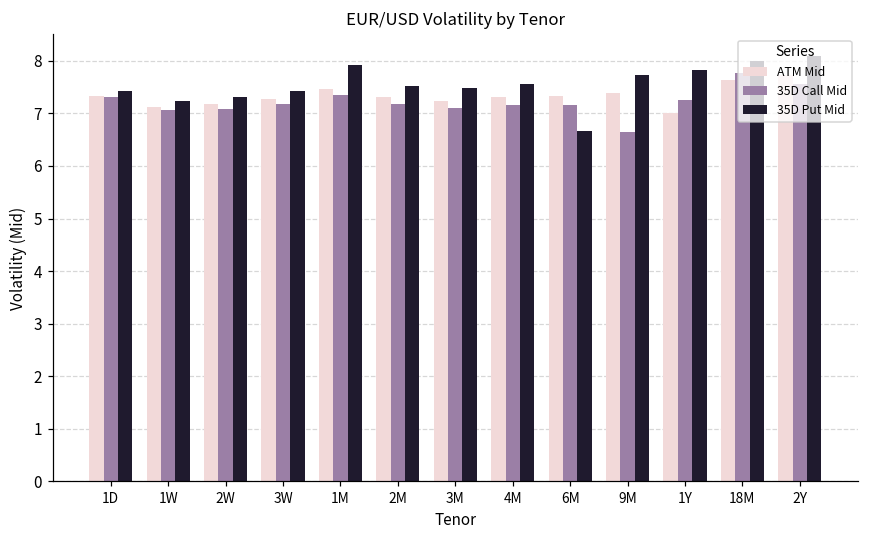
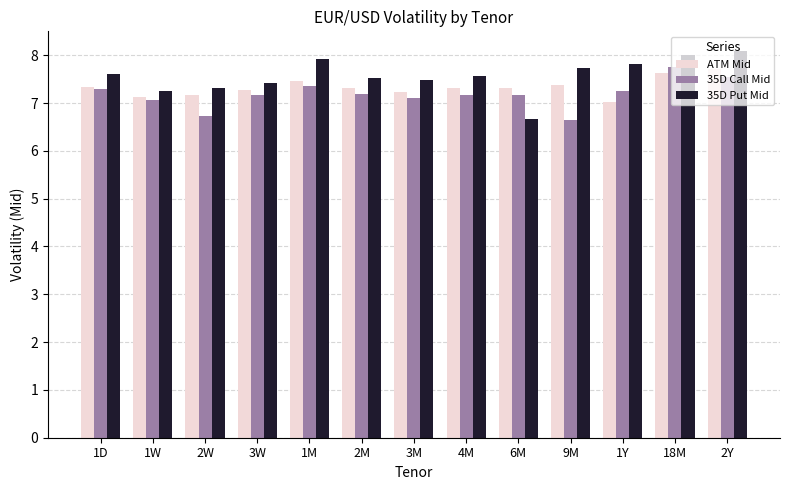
  {
    "ATM Mid": {
      "1D": 7.3,
      "1W": 7.1,
      "2W": 7.2,
      "3W": 7.3,
      "1M": 7.5,
      "2M": 7.3,
      "3M": 7.2,
      "4M": 7.3,
      "6M": 7.3,
      "9M": 7.4,
      "1Y": 7.0,
      "18M": 7.6
    },
    "35D Call Mid": {
      "1D": 7.3,
      "1W": 7.1,
-     "2W": 7.1,
+     "2W": 6.7,
      "3W": 7.2,
      "1M": 7.4,
      "2M": 7.2,
      "3M": 7.1,
      "4M": 7.2,
      "6M": 7.2,
      "9M": 6.6,
      "1Y": 7.3
    },
    "35D Put Mid": {
-     "1D": 7.4,
+     "1D": 7.6,
      "1W": 7.2,
      "2W": 7.3,
      "3W": 7.4,
      "1M": 7.9,
      "2M": 7.5,
      "3M": 7.5,
      "4M": 7.6,
      "6M": 6.7,
      "9M": 7.7,
      "1Y": 7.8
    }
  }
